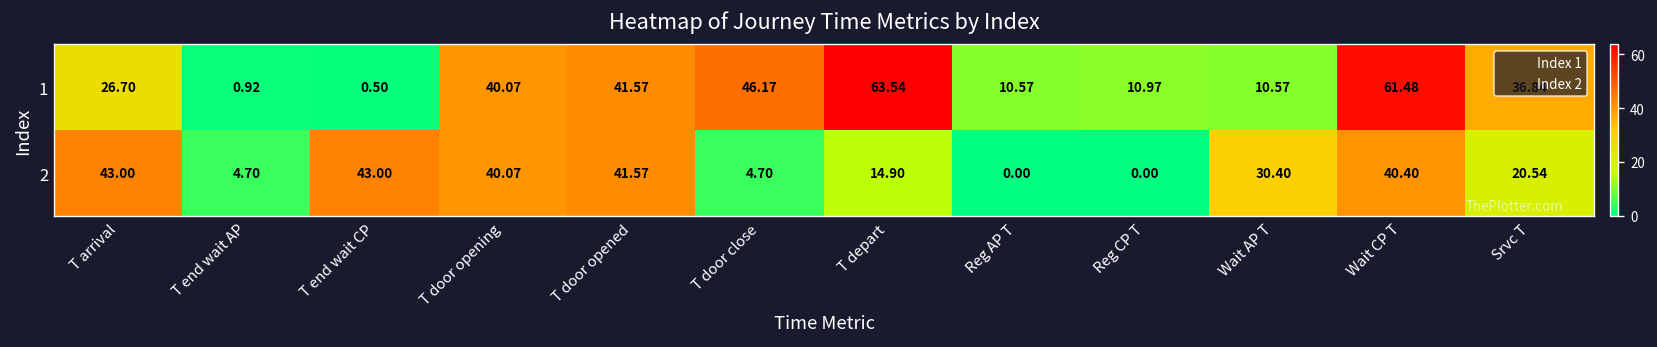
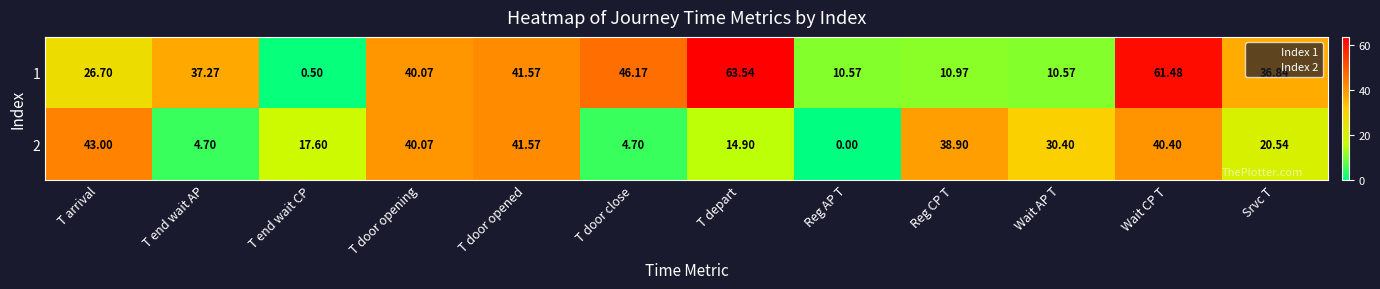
  {
    "1": {
      "T arrival": 26.70,
-     "T end wait AP": 0.92,
+     "T end wait AP": 37.27,
      "T end wait CP": 0.50,
      "T door opening": 40.07,
      "T door opened": 41.57,
      "T door close": 46.17,
      "T depart": 63.54,
      "Reg AP T": 10.57,
      "Reg CP T": 10.97,
      "Wait AP T": 10.57,
      "Wait CP T": 61.48
    },
    "2": {
      "T arrival": 43.00,
      "T end wait AP": 4.70,
-     "T end wait CP": 43.00,
+     "T end wait CP": 17.60,
      "T door opening": 40.07,
      "T door opened": 41.57,
      "T door close": 4.70,
      "T depart": 14.90,
      "Reg AP T": 0.00,
-     "Reg CP T": 0.00,
+     "Reg CP T": 38.90,
      "Wait AP T": 30.40,
      "Wait CP T": 40.40
    }
  }
